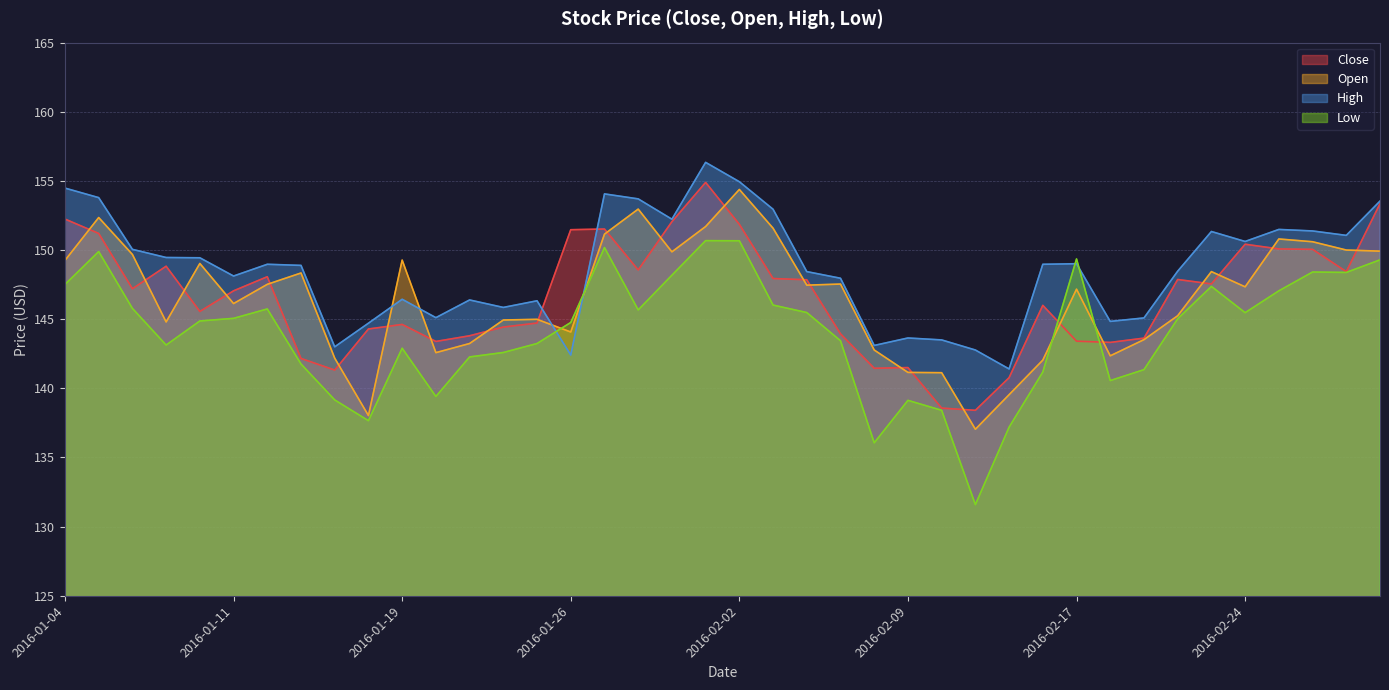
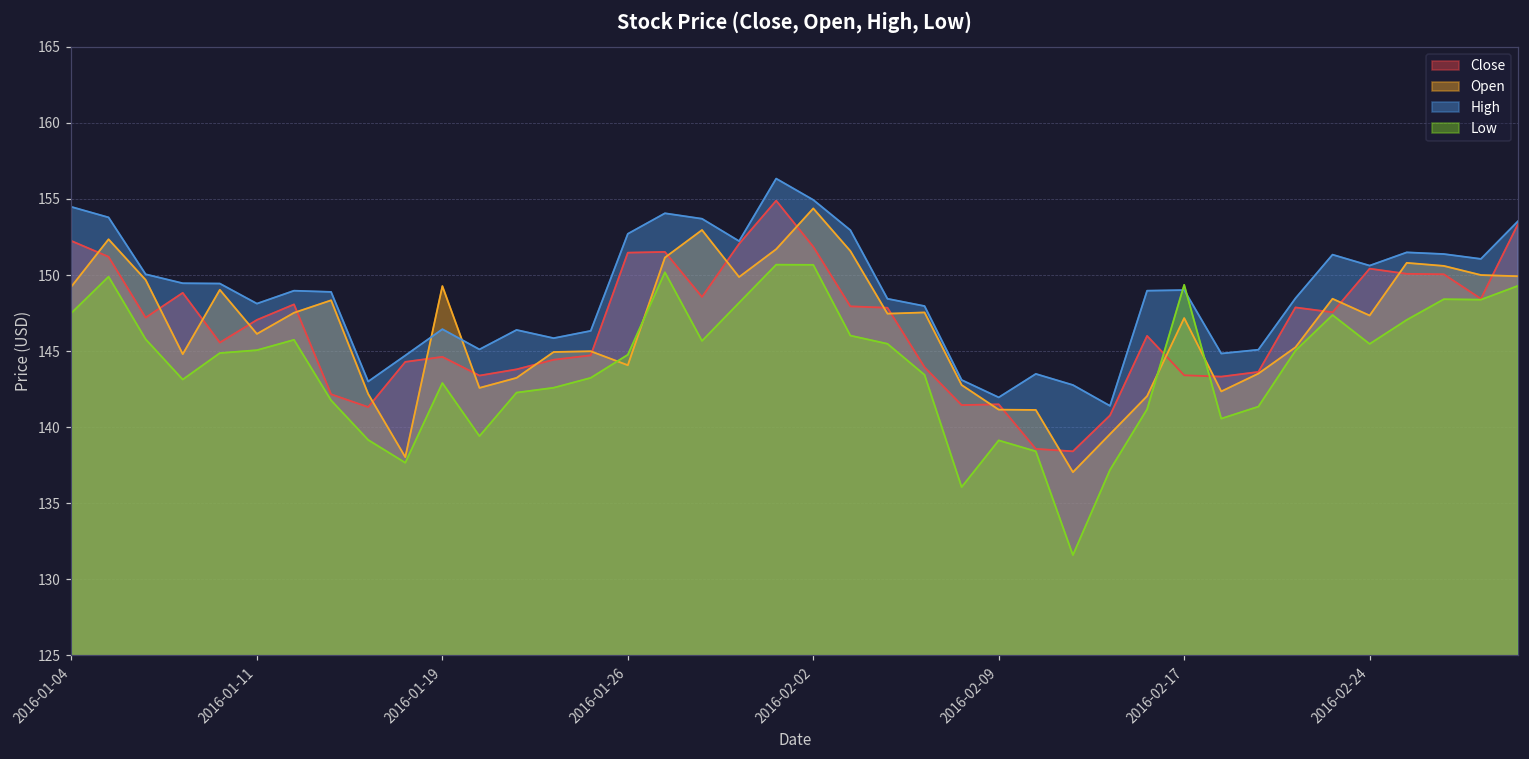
  {
    "Close": {
      "2016-01-04": 152.2,
      "2016-01-11": 147.1,
      "2016-01-19": 144.6,
      "2016-01-26": 151.5,
      "2016-02-02": 151.9,
      "2016-02-09": 141.5,
      "2016-02-17": 143.4,
      "2016-02-24": 150.4
    },
    "Open": {
      "2016-01-04": 149.3,
      "2016-01-11": 146.1,
      "2016-01-19": 149.3,
      "2016-01-26": 144.1,
      "2016-02-02": 154.4,
      "2016-02-09": 141.1,
      "2016-02-17": 147.2,
      "2016-02-24": 147.3
    },
    "High": {
      "2016-01-04": 154.5,
      "2016-01-11": 148.1,
      "2016-01-19": 146.4,
-     "2016-01-26": 142.4,
+     "2016-01-26": 152.7,
      "2016-02-02": 154.9,
-     "2016-02-09": 143.6,
+     "2016-02-09": 142.0,
      "2016-02-17": 149.0,
      "2016-02-24": 150.6
    },
    "Low": {
      "2016-01-04": 147.5,
      "2016-01-11": 145.1,
      "2016-01-19": 142.9,
      "2016-01-26": 144.8,
      "2016-02-02": 150.7,
      "2016-02-09": 139.1,
      "2016-02-17": 149.4,
      "2016-02-24": 145.5
    }
  }
